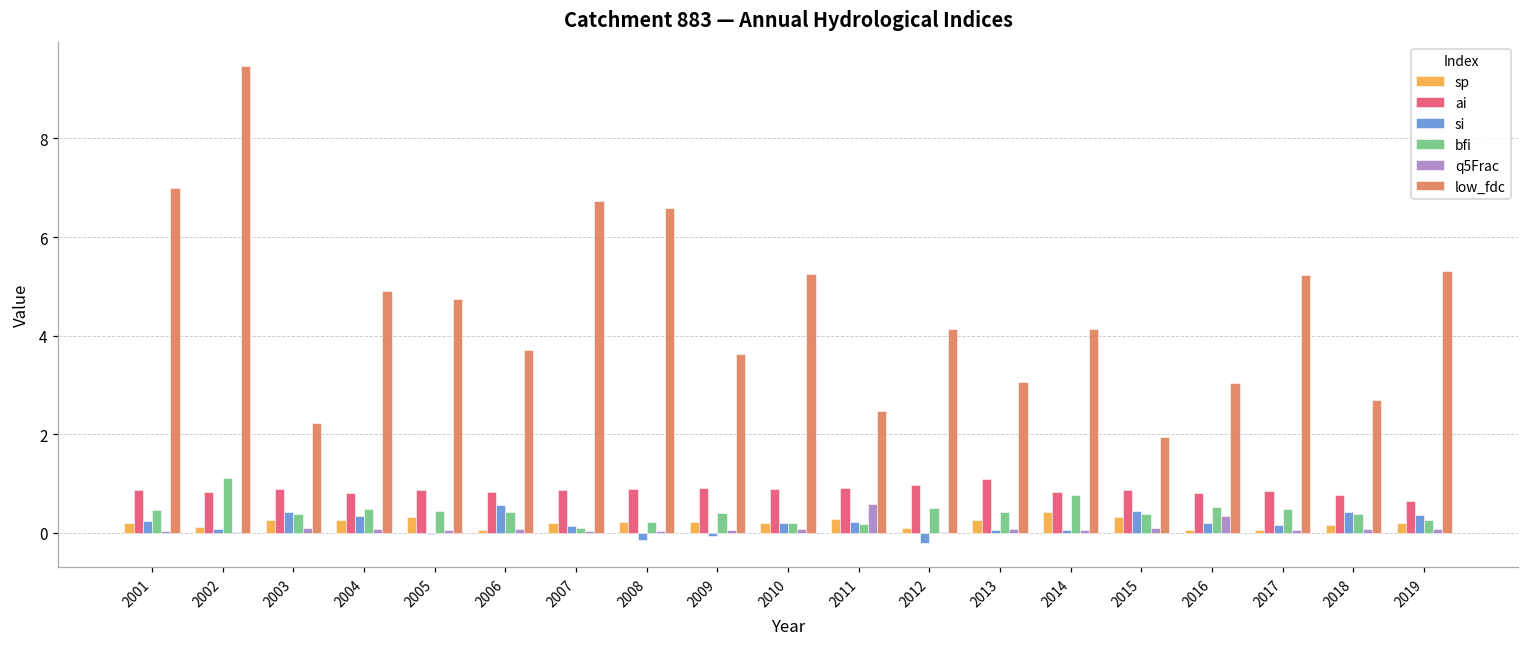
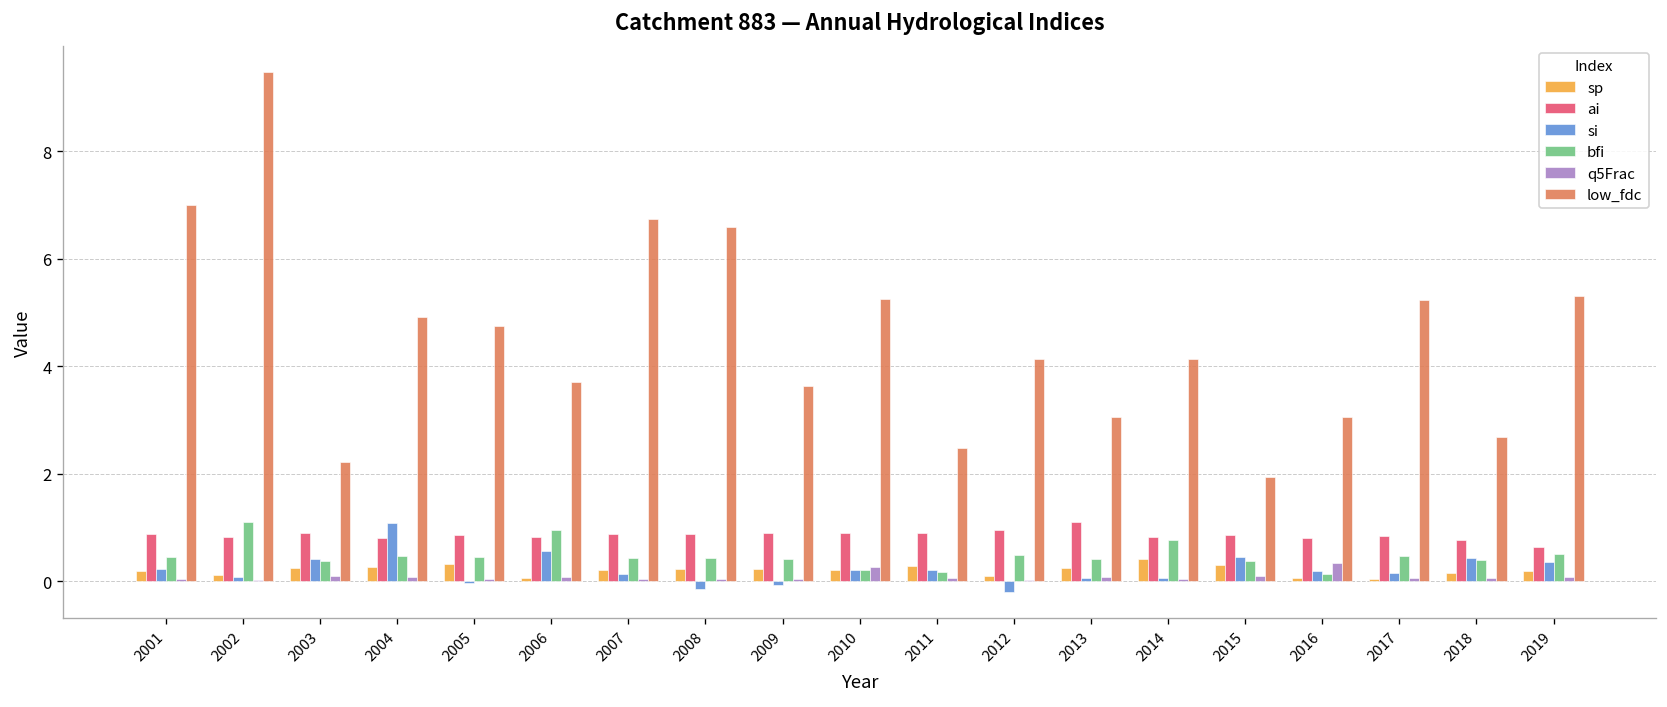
  {
    "si": {
      "2001": 0.2,
      "2002": 0.1,
      "2003": 0.4,
-     "2004": 0.3,
+     "2004": 1.1,
      "2006": 0.6,
      "2007": 0.1,
      "2008": -0.1,
      "2009": -0.1,
      "2010": 0.2,
      "2011": 0.2,
      "2012": -0.2,
      "2013": 0.1,
      "2014": 0.1,
      "2015": 0.4,
      "2016": 0.2,
      "2017": 0.2,
      "2018": 0.4,
      "2019": 0.4
    },
    "bfi": {
      "2001": 0.5,
      "2002": 1.1,
      "2003": 0.4,
      "2004": 0.5,
      "2005": 0.4,
-     "2006": 0.4,
-     "2007": 0.1,
-     "2008": 0.2,
+     "2006": 0.9,
+     "2007": 0.4,
+     "2008": 0.4,
      "2009": 0.4,
      "2010": 0.2,
      "2011": 0.2,
      "2012": 0.5,
      "2013": 0.4,
      "2014": 0.8,
      "2015": 0.4,
-     "2016": 0.5,
+     "2016": 0.1,
      "2017": 0.5,
      "2018": 0.4,
-     "2019": 0.3
+     "2019": 0.5
    },
    "q5Frac": {
      "2003": 0.1,
      "2004": 0.1,
      "2006": 0.1,
-     "2010": 0.1,
-     "2011": 0.6,
+     "2010": 0.3,
+     "2011": 0.1,
      "2013": 0.1,
      "2015": 0.1,
      "2016": 0.3,
      "2017": 0.1,
      "2018": 0.1,
      "2019": 0.1
    }
  }
